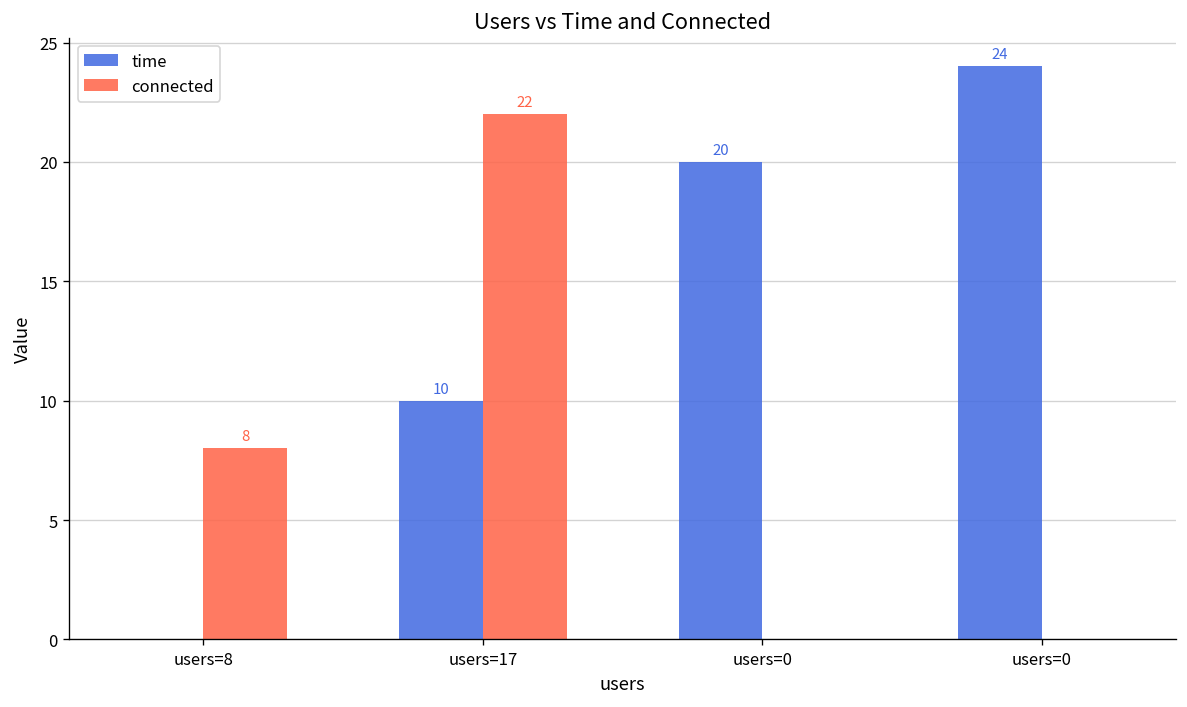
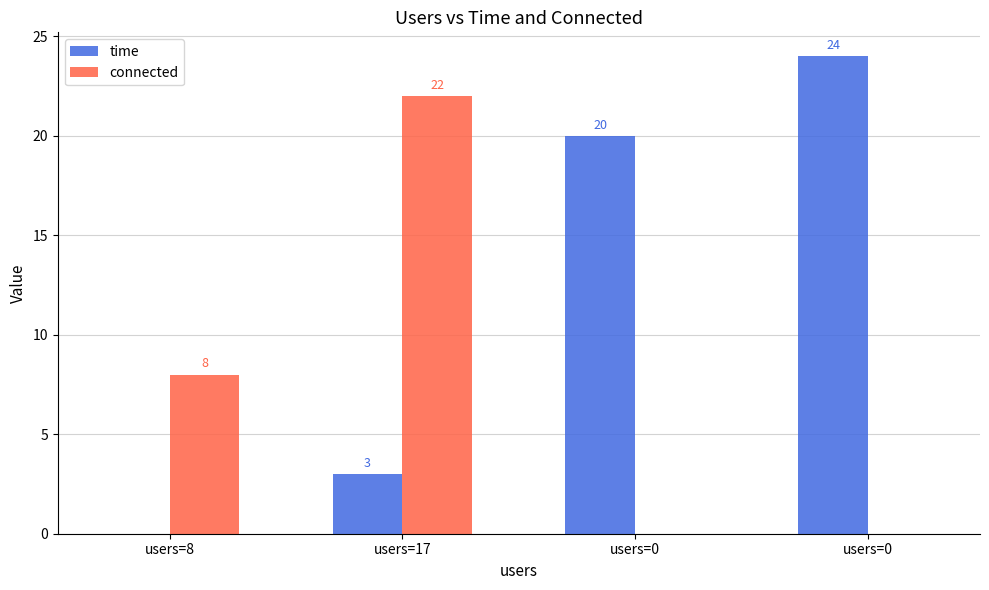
  {
    "time": {
-     "users=17": 10
+     "users=17": 3
    },
    "connected": {
      "users=8": 8,
      "users=17": 22
    }
  }
